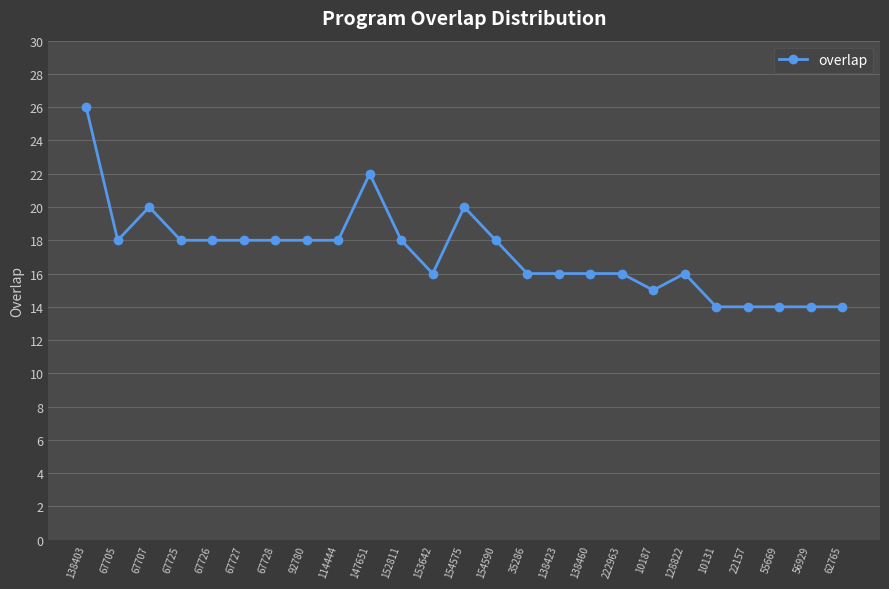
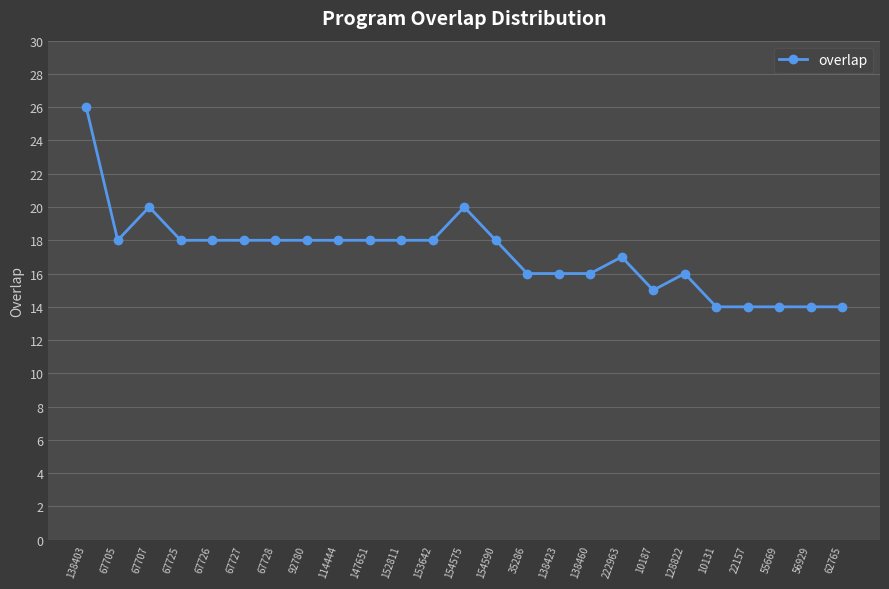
  {
    "138403": 26,
    "67705": 18,
    "67707": 20,
    "67725": 18,
    "67726": 18,
    "67727": 18,
    "67728": 18,
    "92780": 18,
    "114444": 18,
-   "147651": 22,
+   "147651": 18,
    "152811": 18,
-   "153642": 16,
+   "153642": 18,
    "154575": 20,
    "154590": 18,
    "35286": 16,
    "138423": 16,
    "138460": 16,
-   "222963": 16,
+   "222963": 17,
    "10187": 15,
    "128822": 16,
    "10131": 14,
    "22157": 14,
    "55669": 14,
    "56929": 14,
    "62765": 14
  }
